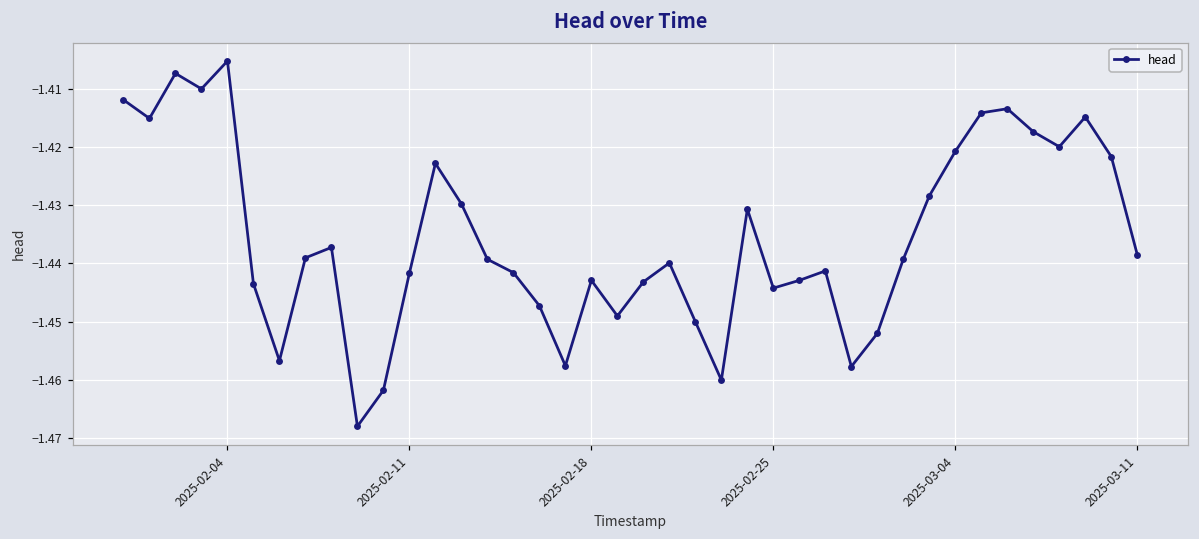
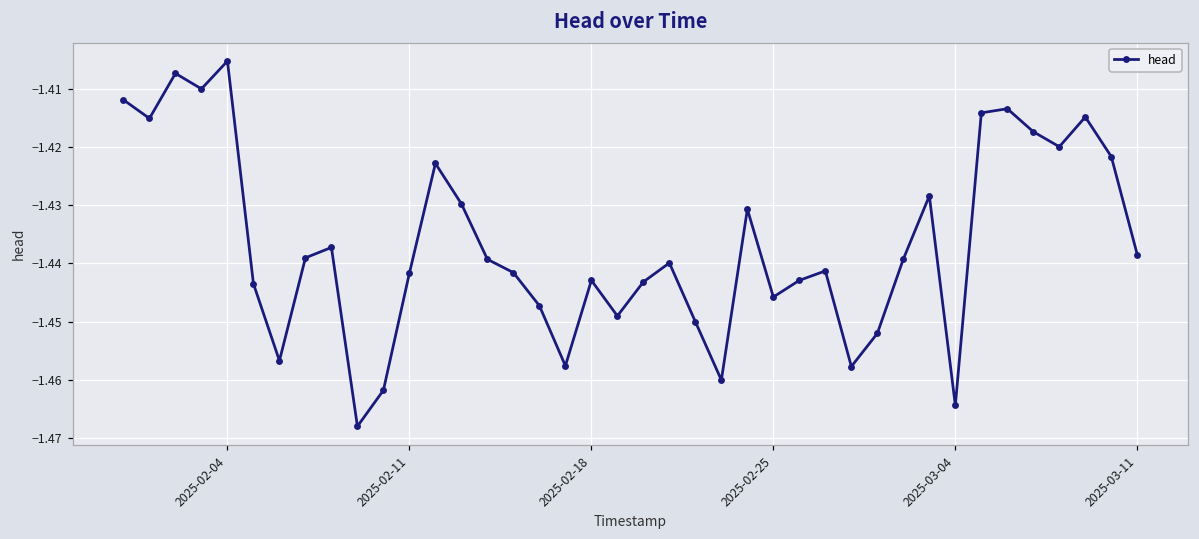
  {
    "2025-02-04": -1.405,
    "2025-02-11": -1.442,
    "2025-02-18": -1.443,
-   "2025-02-25": -1.444,
-   "2025-03-04": -1.421,
+   "2025-02-25": -1.446,
+   "2025-03-04": -1.464,
    "2025-03-11": -1.439
  }
